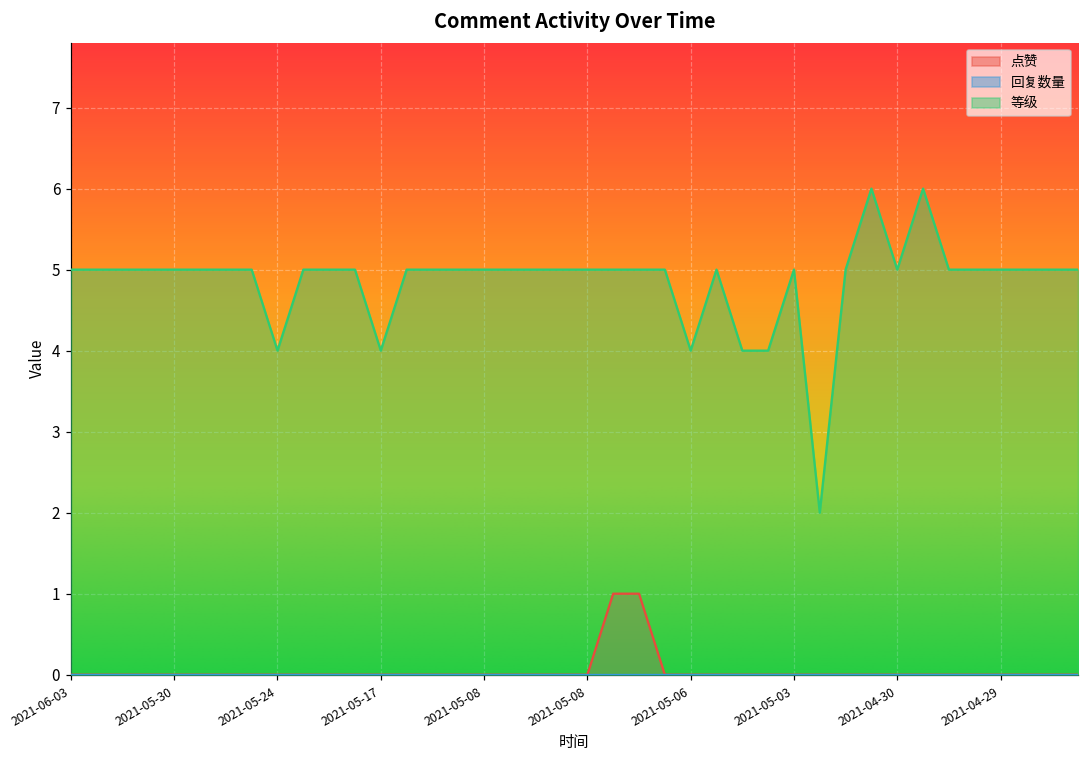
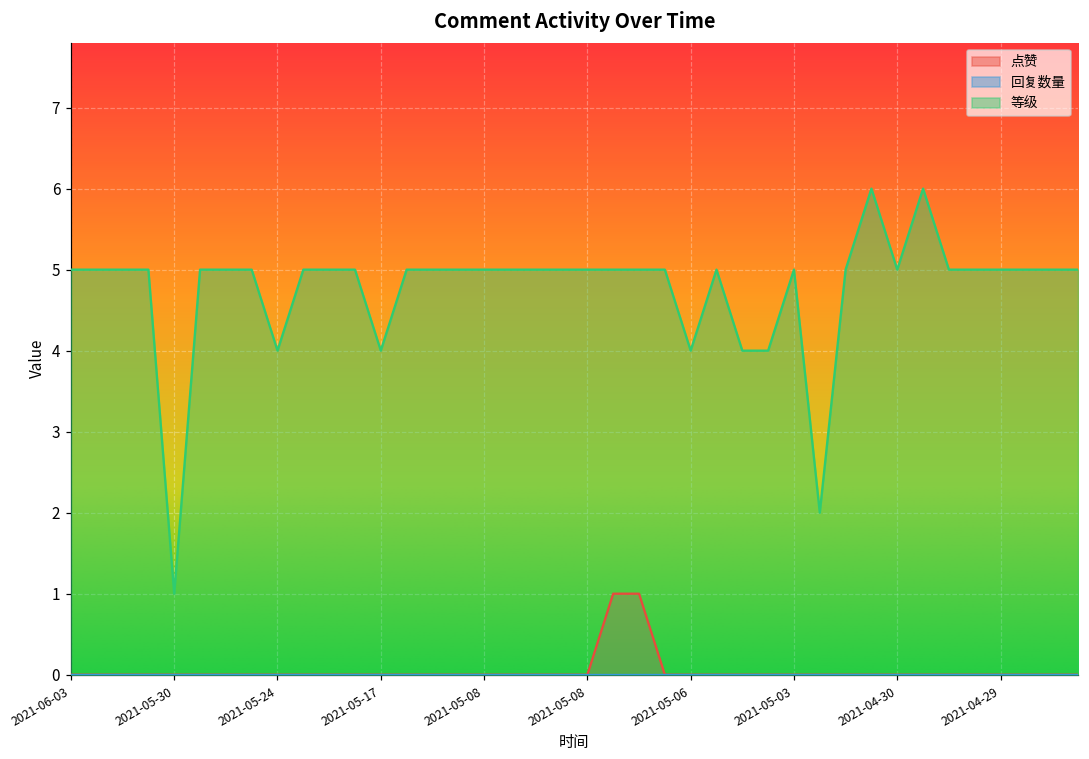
  {
    "等级": {
      "2021-06-03": 5,
-     "2021-05-30": 5,
+     "2021-05-30": 1,
      "2021-05-24": 4,
      "2021-05-17": 4
    }
  }
